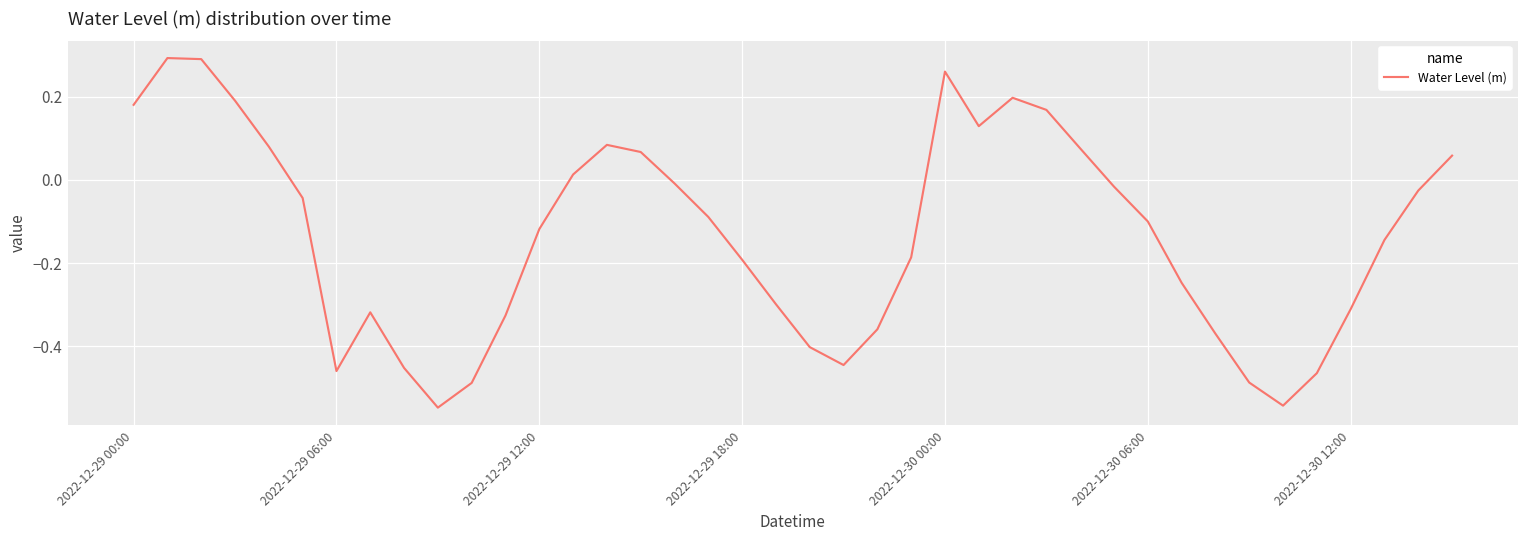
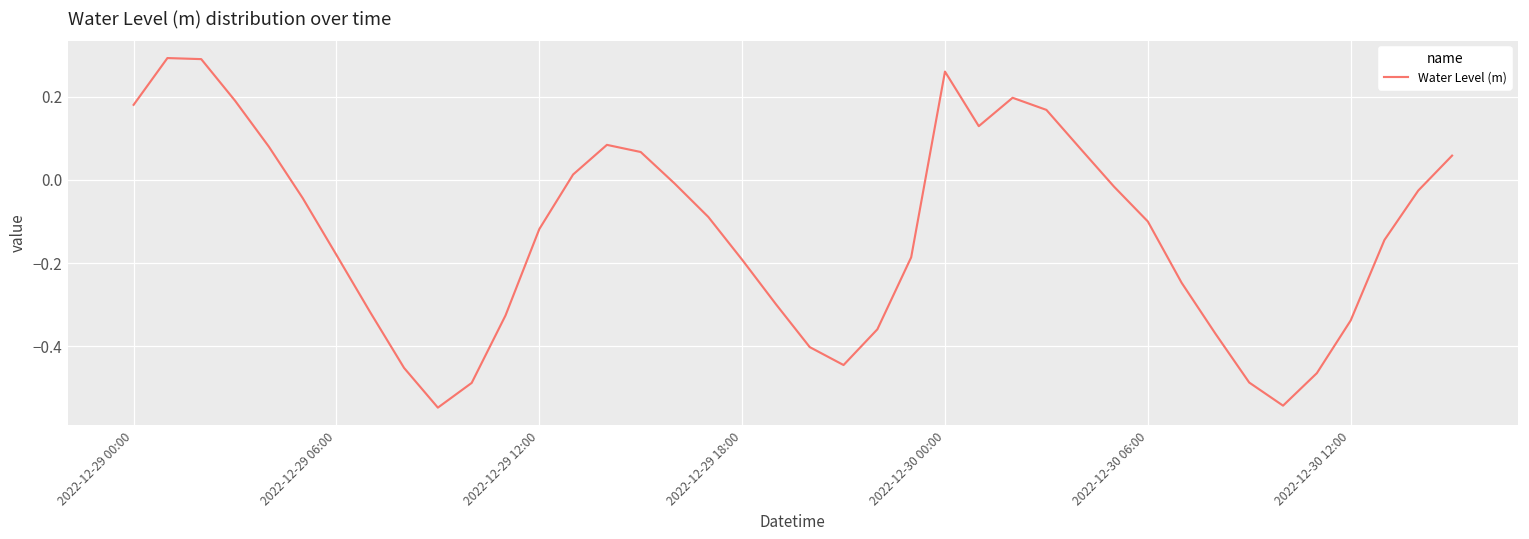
  {
    "2022-12-29 00:00": 0.18,
-   "2022-12-29 06:00": -0.46,
+   "2022-12-29 06:00": -0.18,
    "2022-12-29 12:00": -0.12,
    "2022-12-29 18:00": -0.19,
    "2022-12-30 00:00": 0.26,
    "2022-12-30 06:00": -0.10,
-   "2022-12-30 12:00": -0.31
+   "2022-12-30 12:00": -0.34
  }
